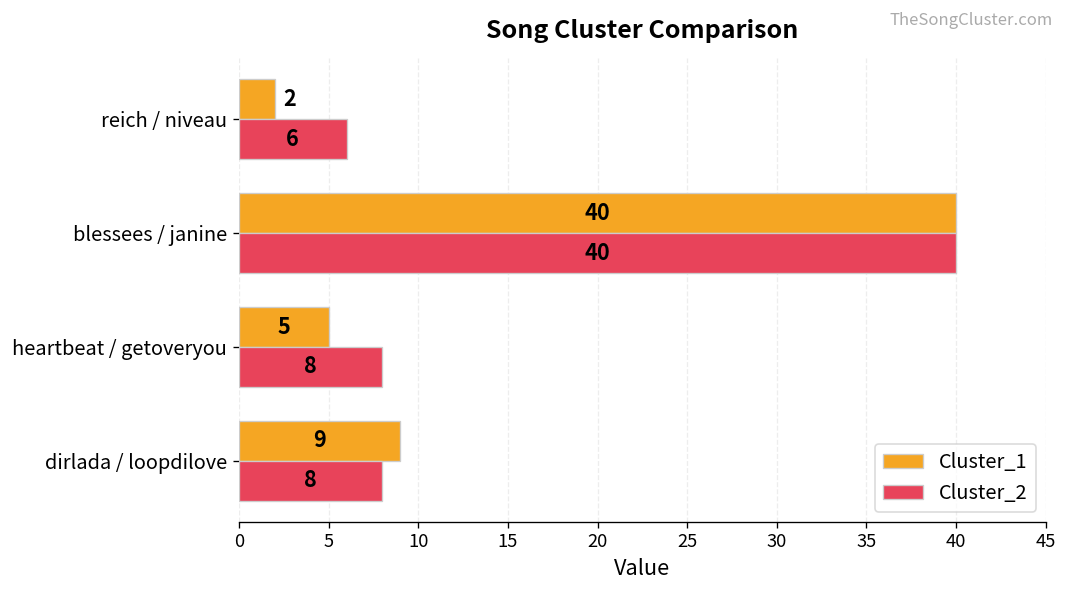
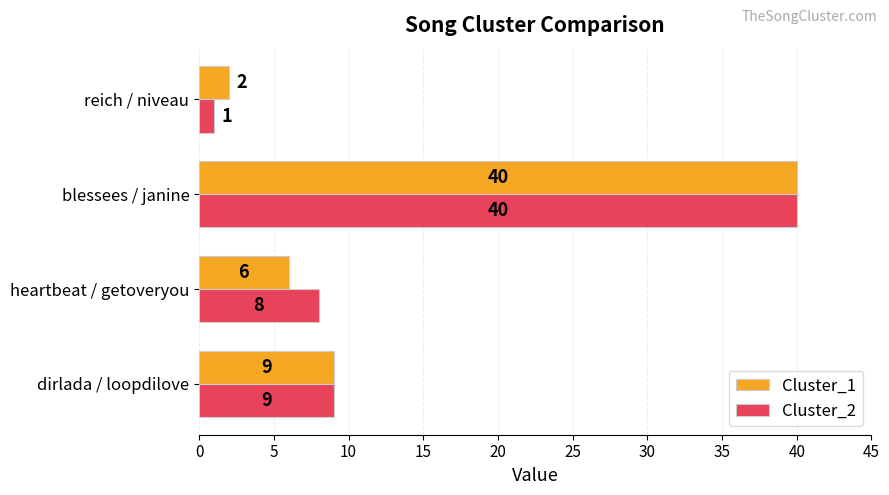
  {
    "Cluster_1": {
      "reich / niveau": 2,
      "blessees / janine": 40,
-     "heartbeat / getoveryou": 5,
+     "heartbeat / getoveryou": 6,
      "dirlada / loopdilove": 9
    },
    "Cluster_2": {
-     "reich / niveau": 6,
+     "reich / niveau": 1,
      "blessees / janine": 40,
      "heartbeat / getoveryou": 8,
-     "dirlada / loopdilove": 8
+     "dirlada / loopdilove": 9
    }
  }
